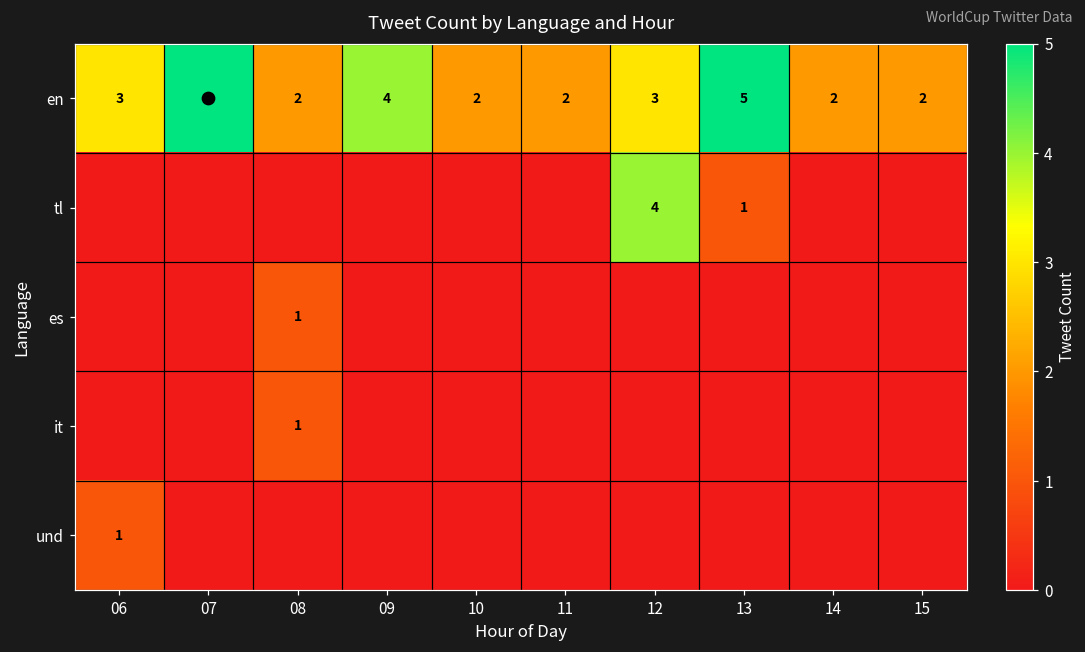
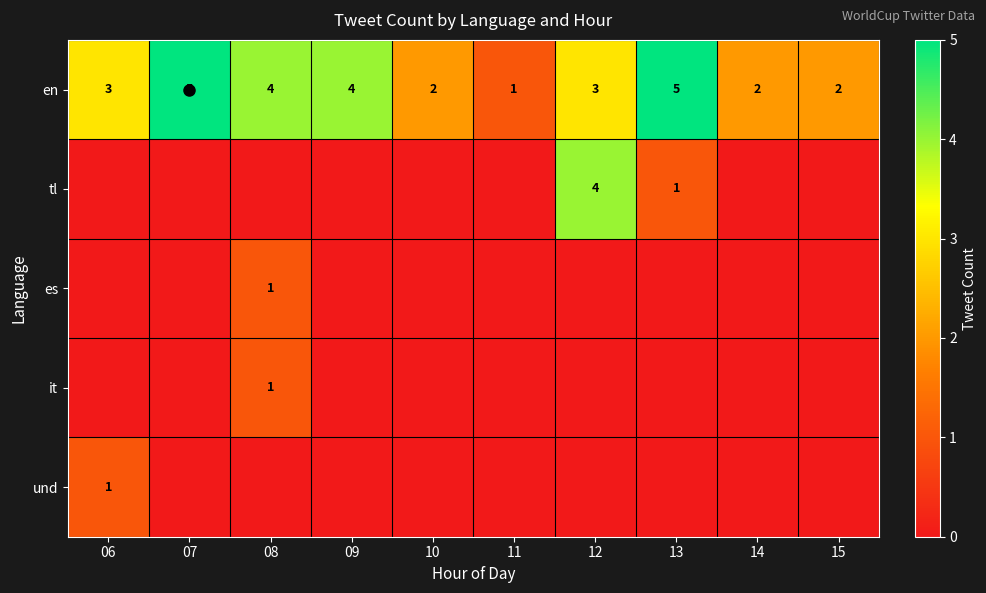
  {
    "en": {
      "06": 3,
-     "08": 2,
+     "08": 4,
      "09": 4,
      "10": 2,
-     "11": 2,
+     "11": 1,
      "12": 3,
      "13": 5,
      "14": 2,
      "15": 2
    },
    "tl": {
      "12": 4,
      "13": 1
    },
    "es": {
      "08": 1
    },
    "it": {
      "08": 1
    },
    "und": {
      "06": 1
    }
  }
